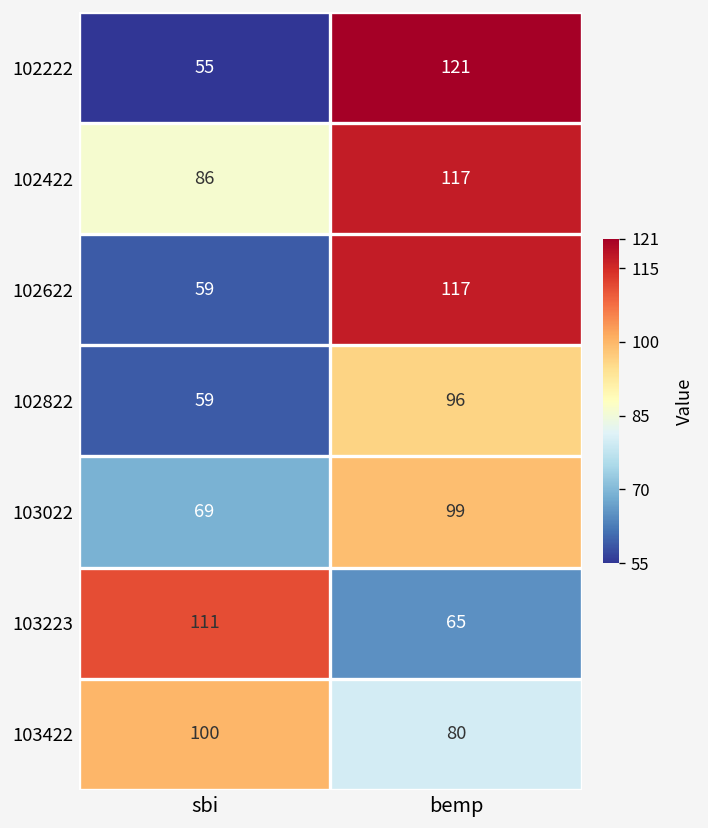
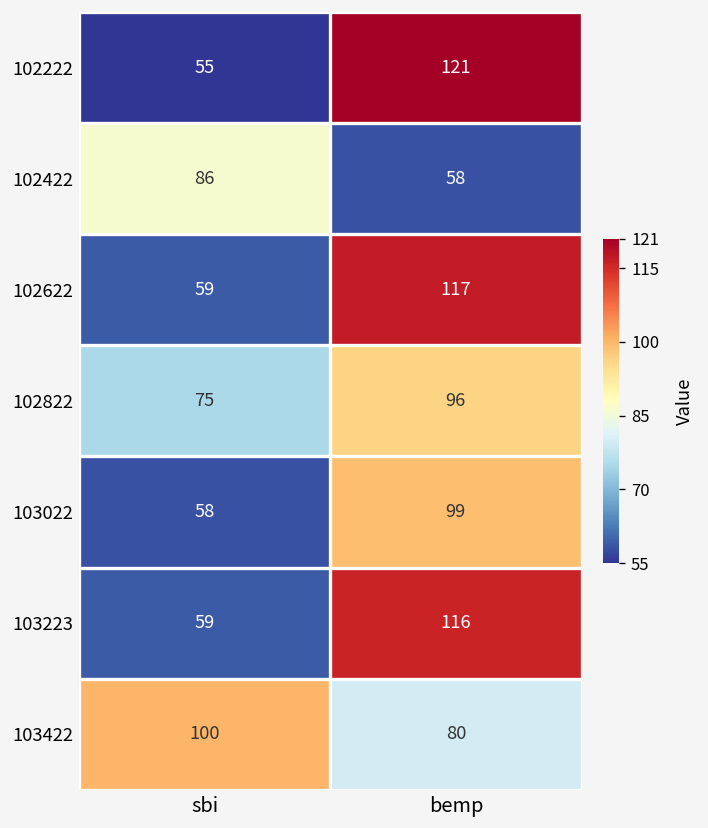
  {
    "102222": {
      "sbi": 55,
      "bemp": 121
    },
    "102422": {
      "sbi": 86,
-     "bemp": 117
+     "bemp": 58
    },
    "102622": {
      "sbi": 59,
      "bemp": 117
    },
    "102822": {
-     "sbi": 59,
+     "sbi": 75,
      "bemp": 96
    },
    "103022": {
-     "sbi": 69,
+     "sbi": 58,
      "bemp": 99
    },
    "103223": {
-     "sbi": 111,
-     "bemp": 65
+     "sbi": 59,
+     "bemp": 116
    },
    "103422": {
      "sbi": 100,
      "bemp": 80
    }
  }
